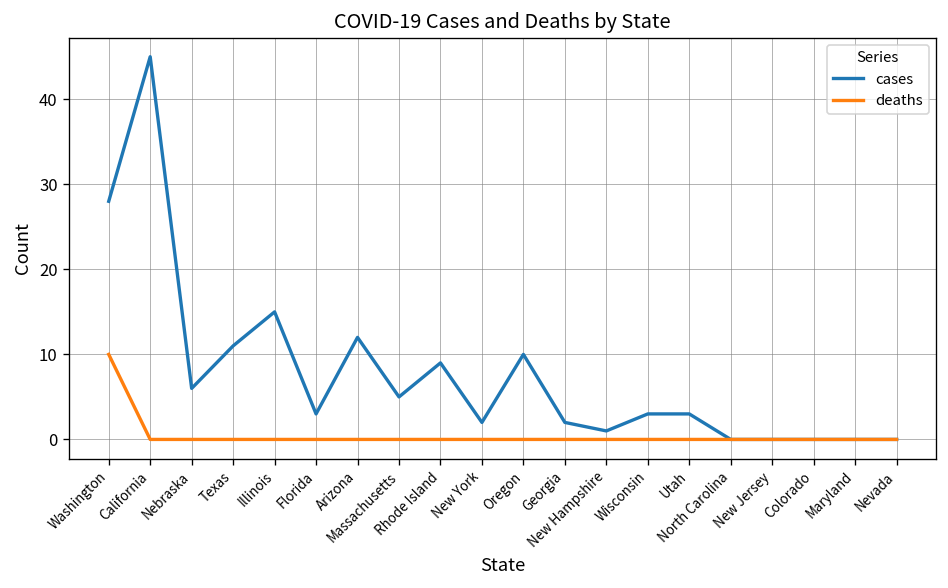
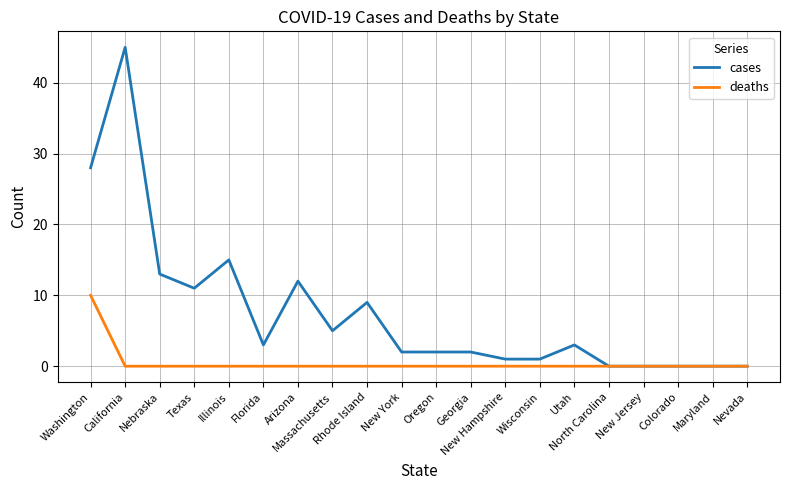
  {
    "cases": {
      "Washington": 28,
      "California": 45,
-     "Nebraska": 6,
+     "Nebraska": 13,
      "Texas": 11,
      "Illinois": 15,
      "Florida": 3,
      "Arizona": 12,
      "Massachusetts": 5,
      "Rhode Island": 9,
      "New York": 2,
-     "Oregon": 10,
+     "Oregon": 2,
      "Georgia": 2,
      "New Hampshire": 1,
-     "Wisconsin": 3,
+     "Wisconsin": 1,
      "Utah": 3
    },
    "deaths": {
      "Washington": 10,
      "California": 0,
      "Nebraska": 0,
      "Texas": 0,
      "Illinois": 0,
      "Florida": 0,
      "Arizona": 0,
      "Massachusetts": 0,
      "Rhode Island": 0,
      "New York": 0,
      "Oregon": 0,
      "Georgia": 0,
      "New Hampshire": 0,
      "Wisconsin": 0,
      "Utah": 0
    }
  }
